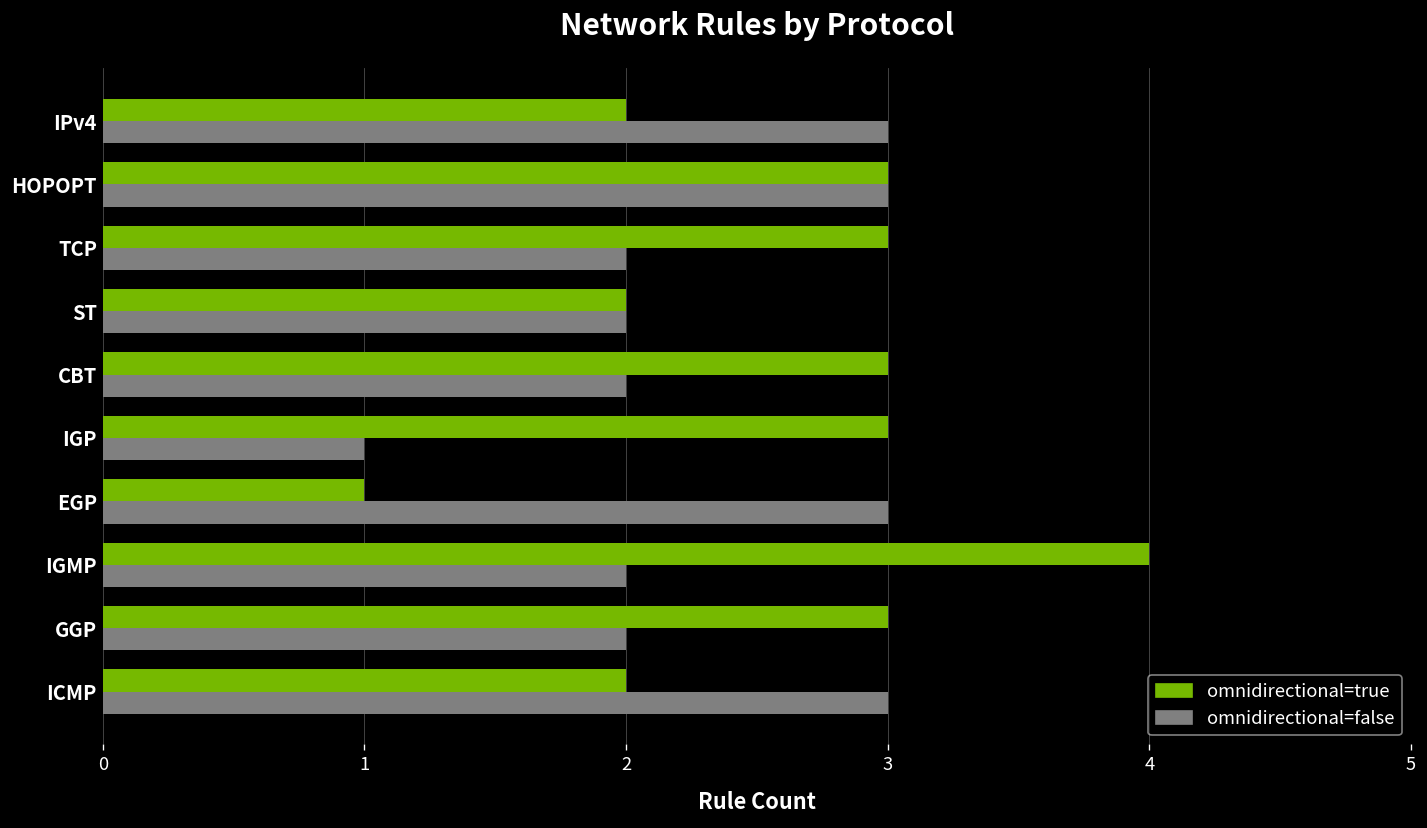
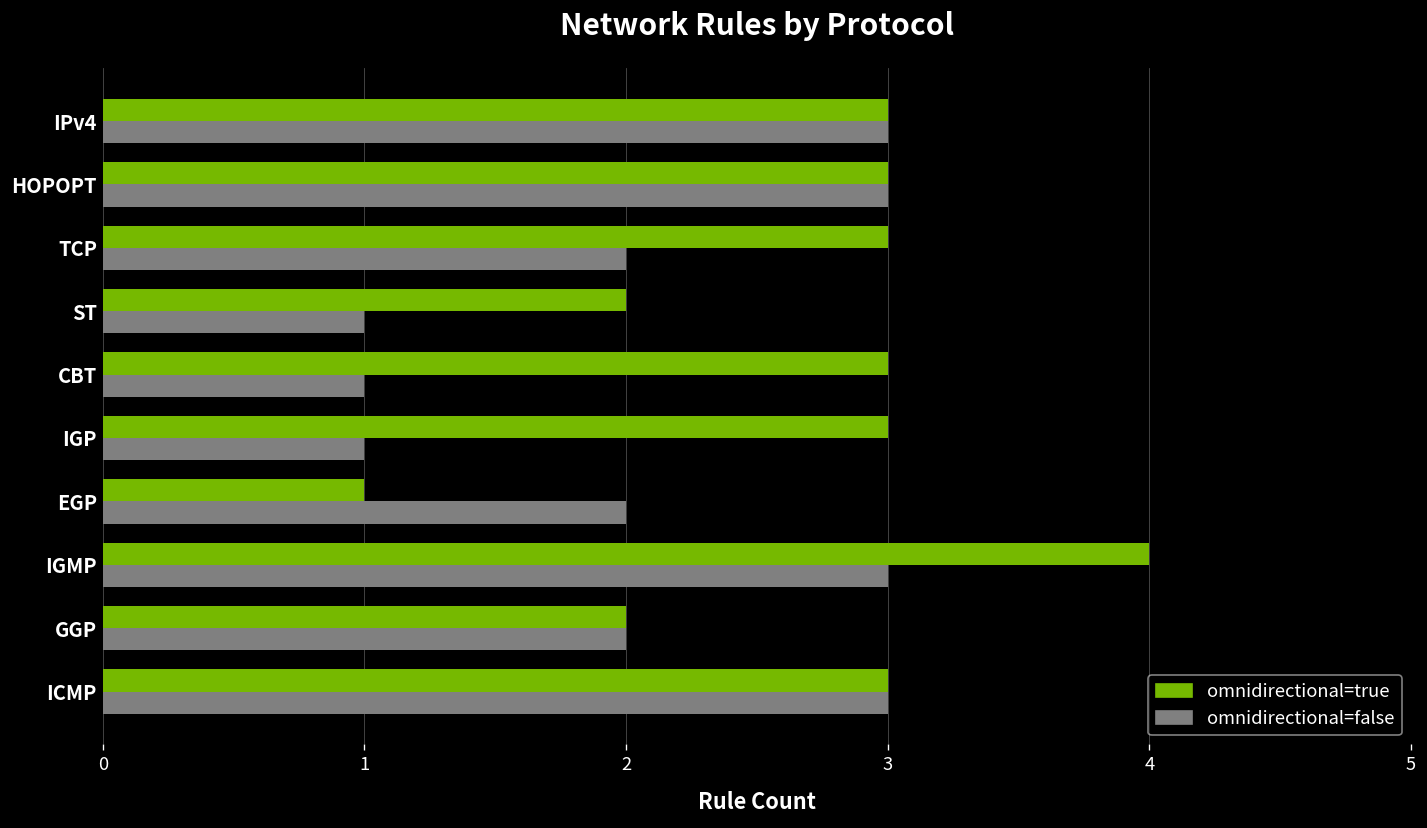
  {
    "omnidirectional=true": {
-     "IPv4": 2,
+     "IPv4": 3,
      "HOPOPT": 3,
      "TCP": 3,
      "ST": 2,
      "CBT": 3,
      "IGP": 3,
      "EGP": 1,
      "IGMP": 4,
-     "GGP": 3,
-     "ICMP": 2
+     "GGP": 2,
+     "ICMP": 3
    },
    "omnidirectional=false": {
      "IPv4": 3,
      "HOPOPT": 3,
      "TCP": 2,
-     "ST": 2,
-     "CBT": 2,
+     "ST": 1,
+     "CBT": 1,
      "IGP": 1,
-     "EGP": 3,
-     "IGMP": 2,
+     "EGP": 2,
+     "IGMP": 3,
      "GGP": 2,
      "ICMP": 3
    }
  }
